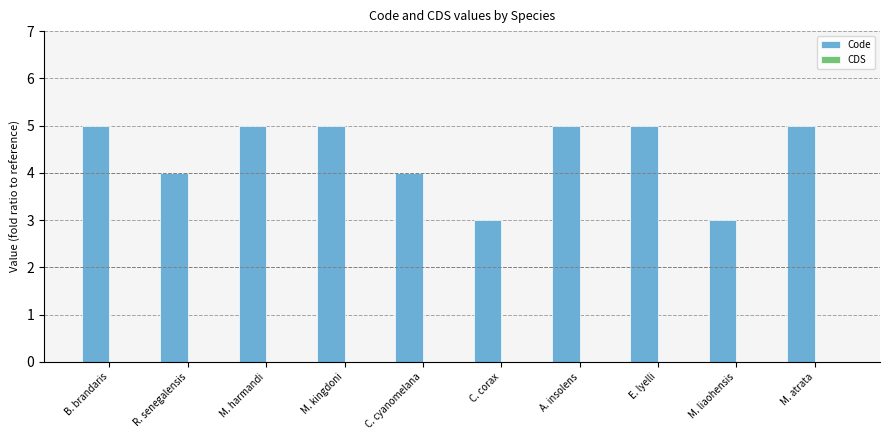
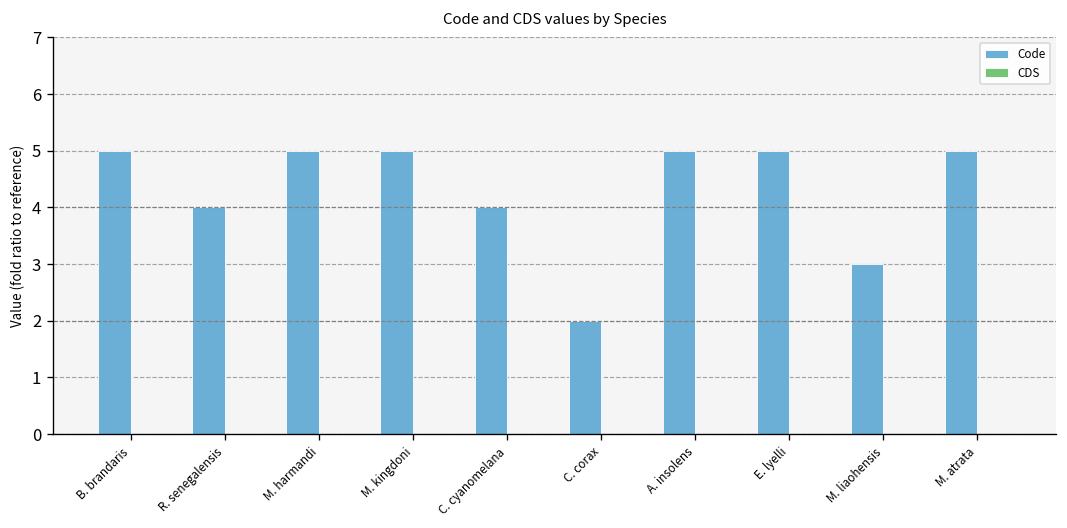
  {
    "Code": {
      "B. brandaris": 5,
      "R. senegalensis": 4,
      "M. harmandi": 5,
      "M. kingdoni": 5,
      "C. cyanomelana": 4,
-     "C. corax": 3,
+     "C. corax": 2,
      "A. insolens": 5,
      "E. lyelli": 5,
      "M. liaohensis": 3,
      "M. atrata": 5
    },
    "CDS": {
      "B. brandaris": 0,
      "R. senegalensis": 0,
      "M. harmandi": 0,
      "M. kingdoni": 0,
      "C. cyanomelana": 0,
      "C. corax": 0,
      "A. insolens": 0,
      "E. lyelli": 0,
      "M. liaohensis": 0,
      "M. atrata": 0
    }
  }
